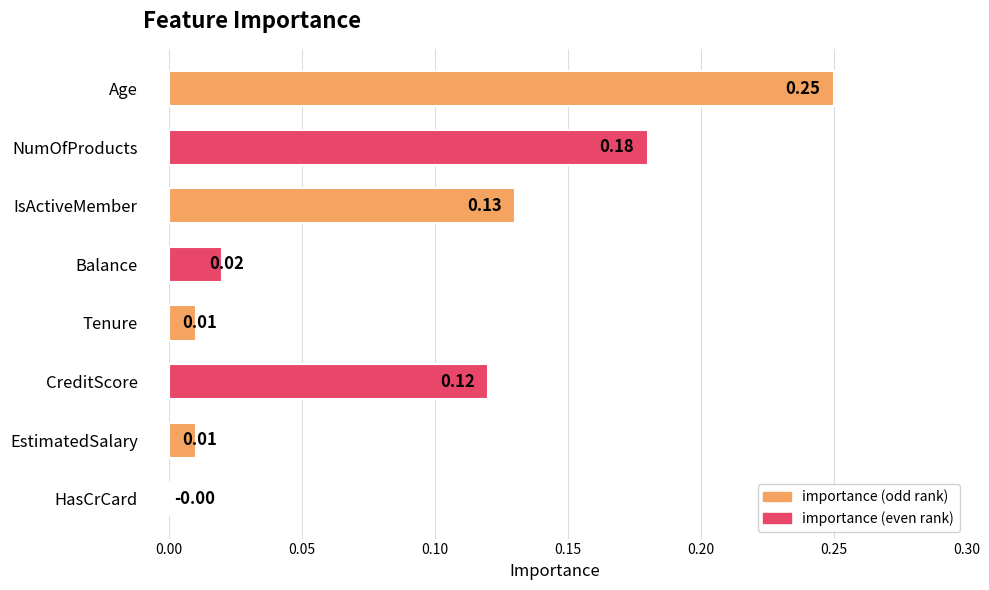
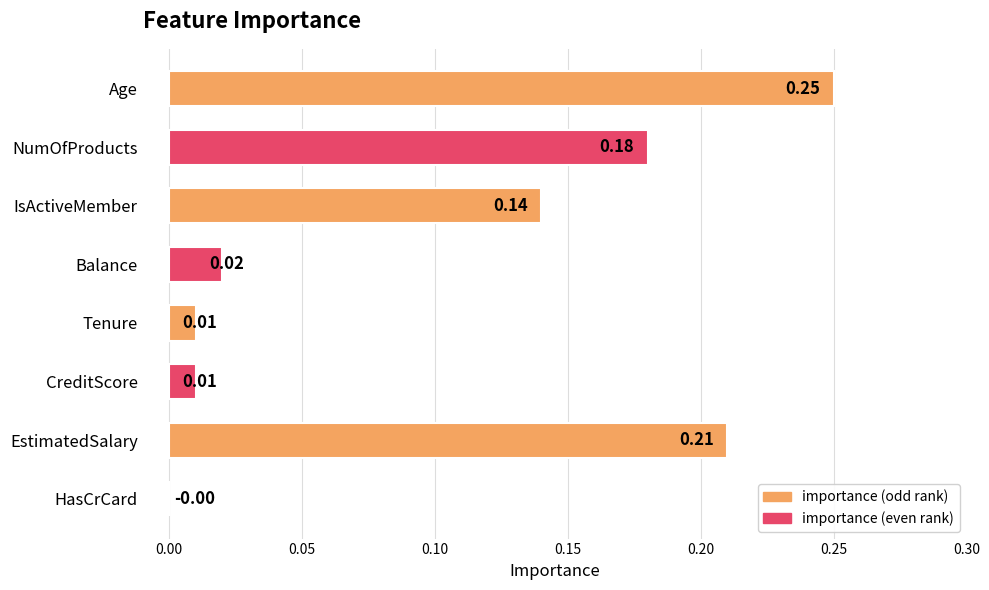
  {
    "Age": 0.25,
    "NumOfProducts": 0.18,
-   "IsActiveMember": 0.13,
+   "IsActiveMember": 0.14,
    "Balance": 0.02,
    "Tenure": 0.01,
-   "CreditScore": 0.12,
-   "EstimatedSalary": 0.01,
+   "CreditScore": 0.01,
+   "EstimatedSalary": 0.21,
    "HasCrCard": -0.00
  }
